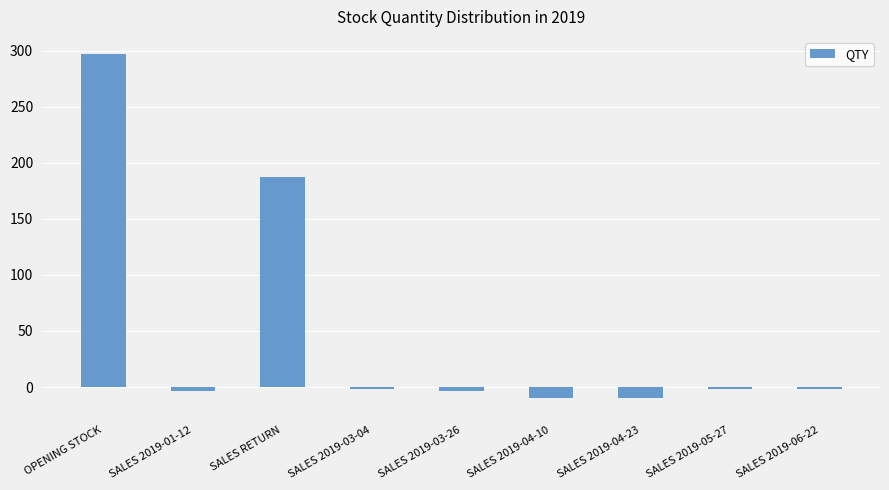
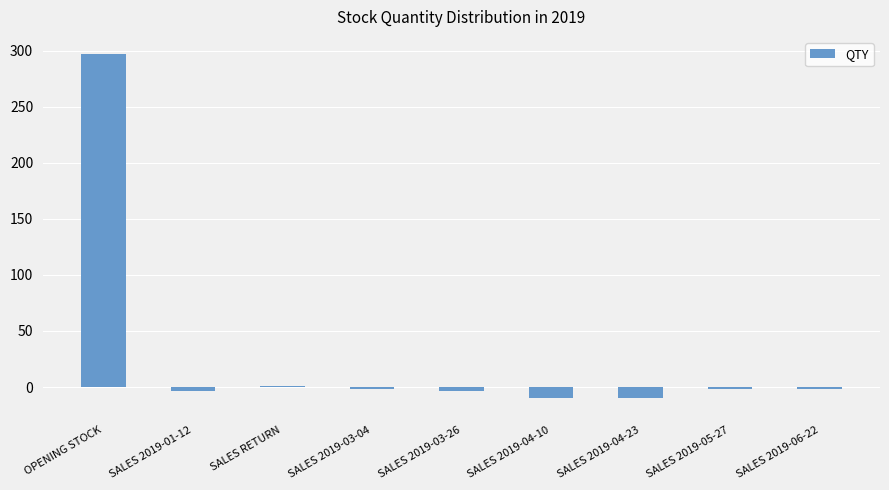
  {
    "OPENING STOCK": 297,
    "SALES 2019-01-12": -4,
-   "SALES RETURN": 187,
+   "SALES RETURN": 1,
    "SALES 2019-03-26": -4,
    "SALES 2019-04-10": -10,
    "SALES 2019-04-23": -10
  }
